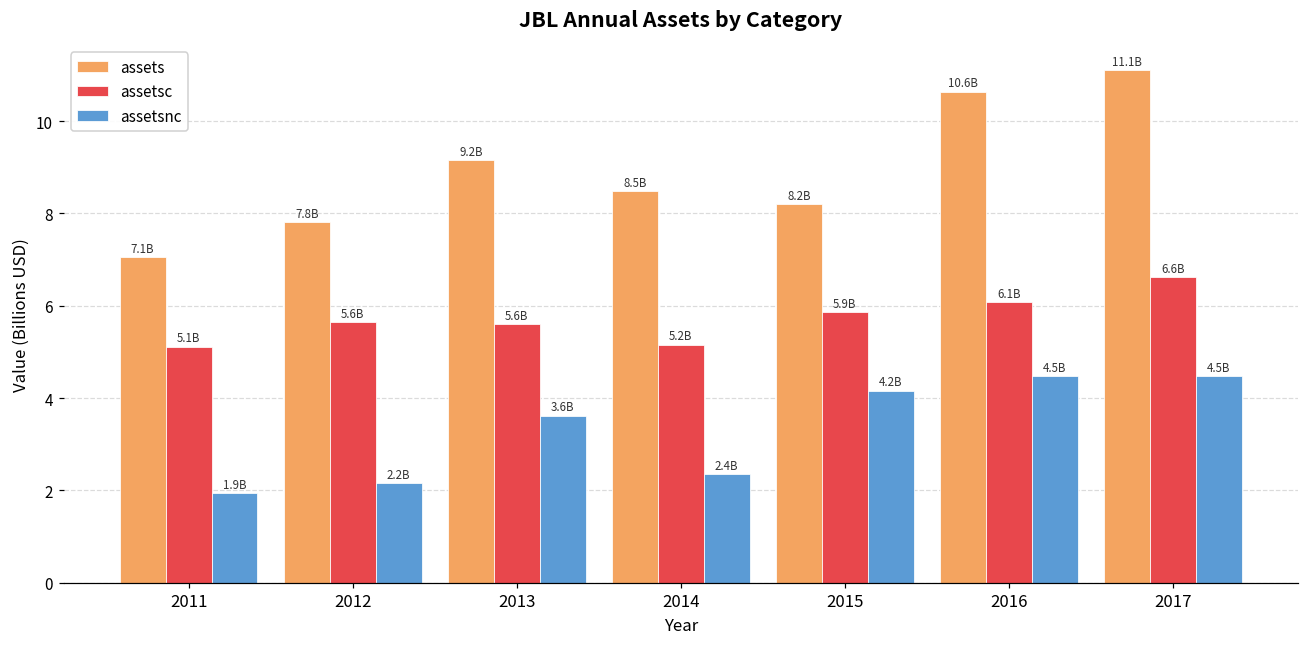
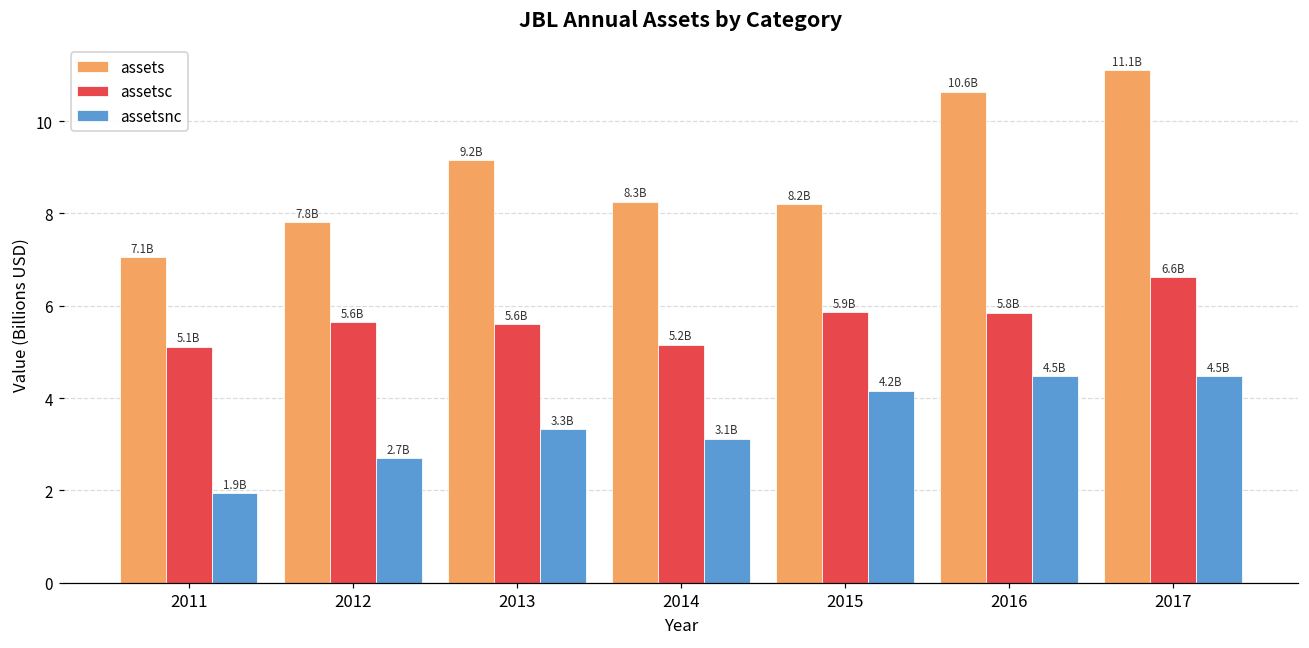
  {
    "assets": {
      "2011": "7.1B",
      "2012": "7.8B",
      "2013": "9.2B",
-     "2014": "8.5B",
+     "2014": "8.3B",
      "2015": "8.2B",
      "2016": "10.6B",
      "2017": "11.1B"
    },
    "assetsc": {
      "2011": "5.1B",
      "2012": "5.6B",
      "2013": "5.6B",
      "2014": "5.2B",
      "2015": "5.9B",
-     "2016": "6.1B",
+     "2016": "5.8B",
      "2017": "6.6B"
    },
    "assetsnc": {
      "2011": "1.9B",
-     "2012": "2.2B",
-     "2013": "3.6B",
-     "2014": "2.4B",
+     "2012": "2.7B",
+     "2013": "3.3B",
+     "2014": "3.1B",
      "2015": "4.2B",
      "2016": "4.5B",
      "2017": "4.5B"
    }
  }
